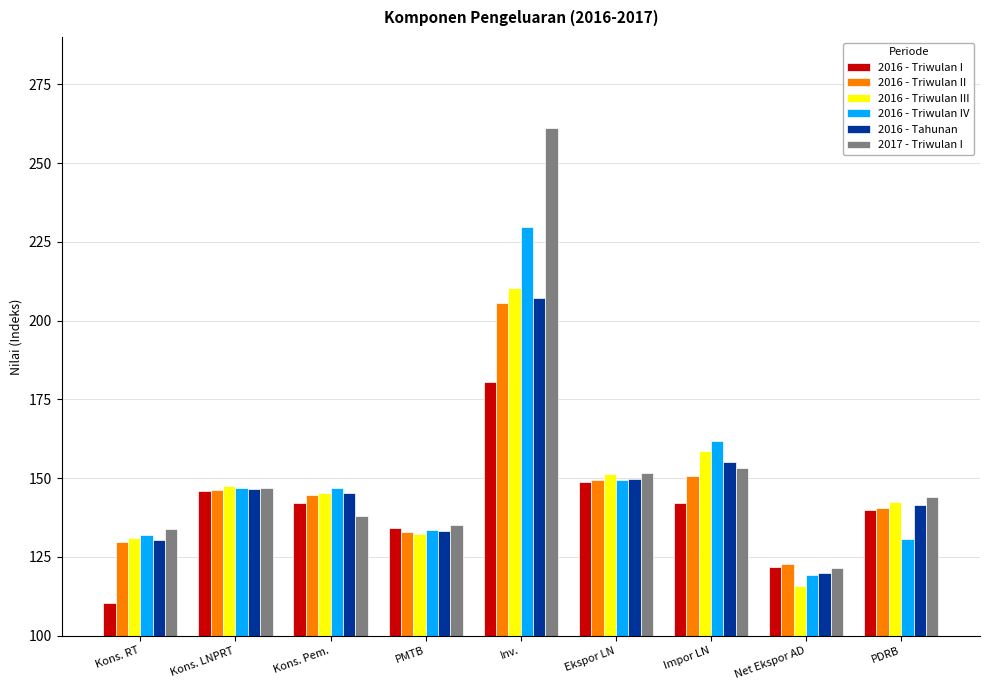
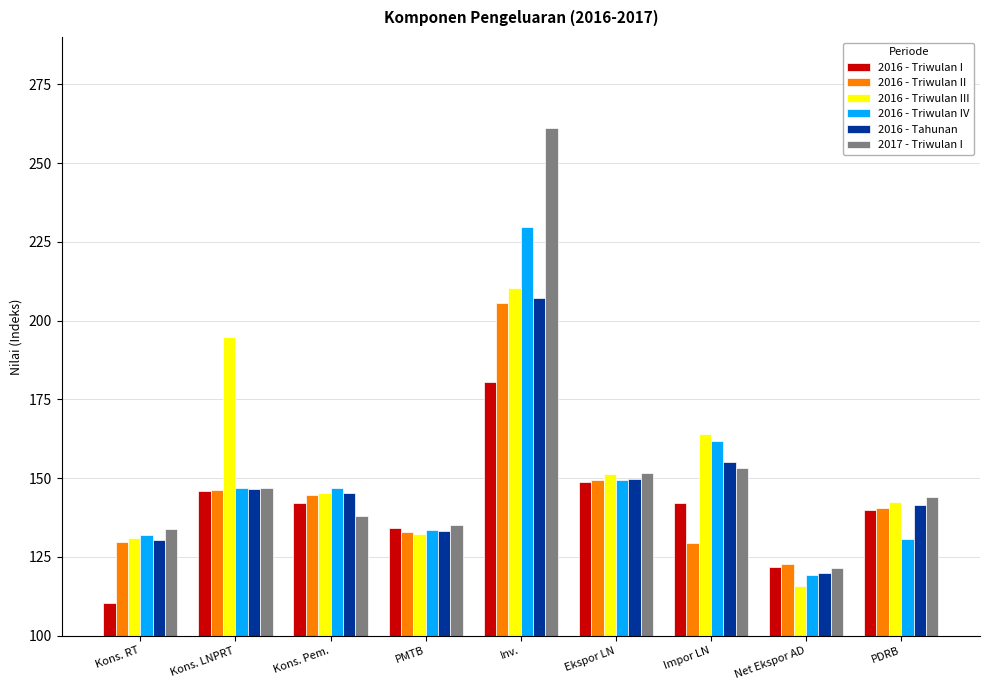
  {
    "2016 - Triwulan I": {
      "Kons. RT": 110,
      "Kons. LNPRT": 146,
      "Kons. Pem.": 142,
      "PMTB": 134,
      "Inv.": 181,
      "Ekspor LN": 149,
      "Impor LN": 142,
      "Net Ekspor AD": 122,
      "PDRB": 140
    },
    "2016 - Triwulan II": {
      "Kons. RT": 130,
      "Kons. LNPRT": 146,
      "Kons. Pem.": 145,
      "PMTB": 133,
      "Inv.": 206,
      "Ekspor LN": 149,
-     "Impor LN": 151,
+     "Impor LN": 129,
      "Net Ekspor AD": 123,
      "PDRB": 141
    },
    "2016 - Triwulan III": {
      "Kons. RT": 131,
-     "Kons. LNPRT": 148,
+     "Kons. LNPRT": 195,
      "Kons. Pem.": 145,
      "PMTB": 132,
      "Inv.": 210,
      "Ekspor LN": 151,
-     "Impor LN": 159,
+     "Impor LN": 164,
      "Net Ekspor AD": 116,
      "PDRB": 142
    },
    "2016 - Triwulan IV": {
      "Kons. RT": 132,
      "Kons. LNPRT": 147,
      "Kons. Pem.": 147,
      "PMTB": 134,
      "Inv.": 230,
      "Ekspor LN": 150,
      "Impor LN": 162,
      "Net Ekspor AD": 119,
      "PDRB": 131
    },
    "2016 - Tahunan": {
      "Kons. RT": 130,
      "Kons. LNPRT": 147,
      "Kons. Pem.": 145,
      "PMTB": 133,
      "Inv.": 207,
      "Ekspor LN": 150,
      "Impor LN": 155,
      "Net Ekspor AD": 120,
      "PDRB": 141
    },
    "2017 - Triwulan I": {
      "Kons. RT": 134,
      "Kons. LNPRT": 147,
      "Kons. Pem.": 138,
      "PMTB": 135,
      "Inv.": 261,
      "Ekspor LN": 152,
      "Impor LN": 153,
      "Net Ekspor AD": 122,
      "PDRB": 144
    }
  }
